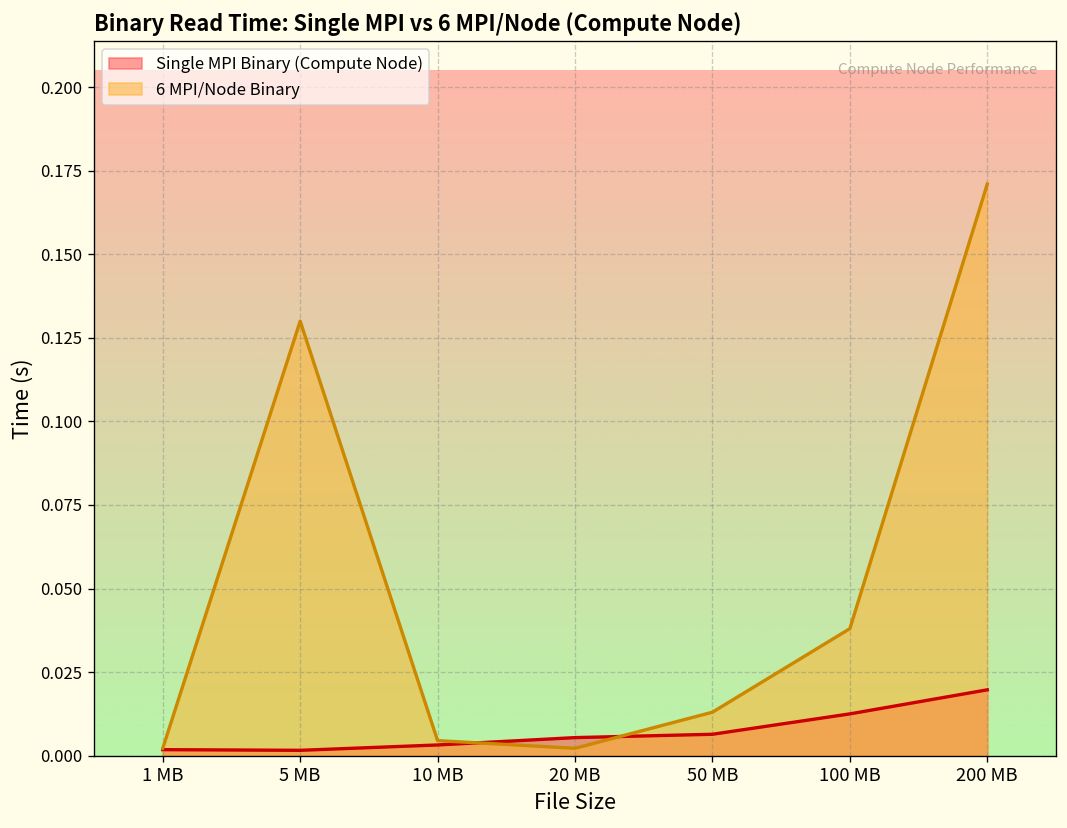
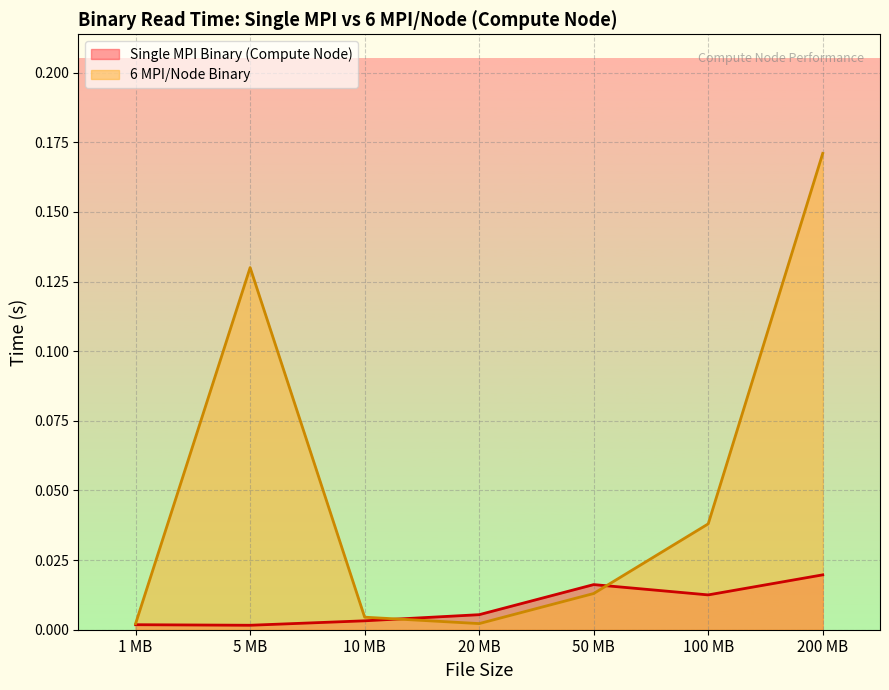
  {
    "Single MPI Binary (Compute Node)": {
      "5 MB": 0.002,
      "10 MB": 0.003,
      "20 MB": 0.005,
-     "50 MB": 0.006,
+     "50 MB": 0.016,
      "100 MB": 0.013,
      "200 MB": 0.020
    },
    "6 MPI/Node Binary": {
      "5 MB": 0.130,
      "10 MB": 0.005,
      "20 MB": 0.002,
      "50 MB": 0.013,
      "100 MB": 0.038,
      "200 MB": 0.171
    }
  }
